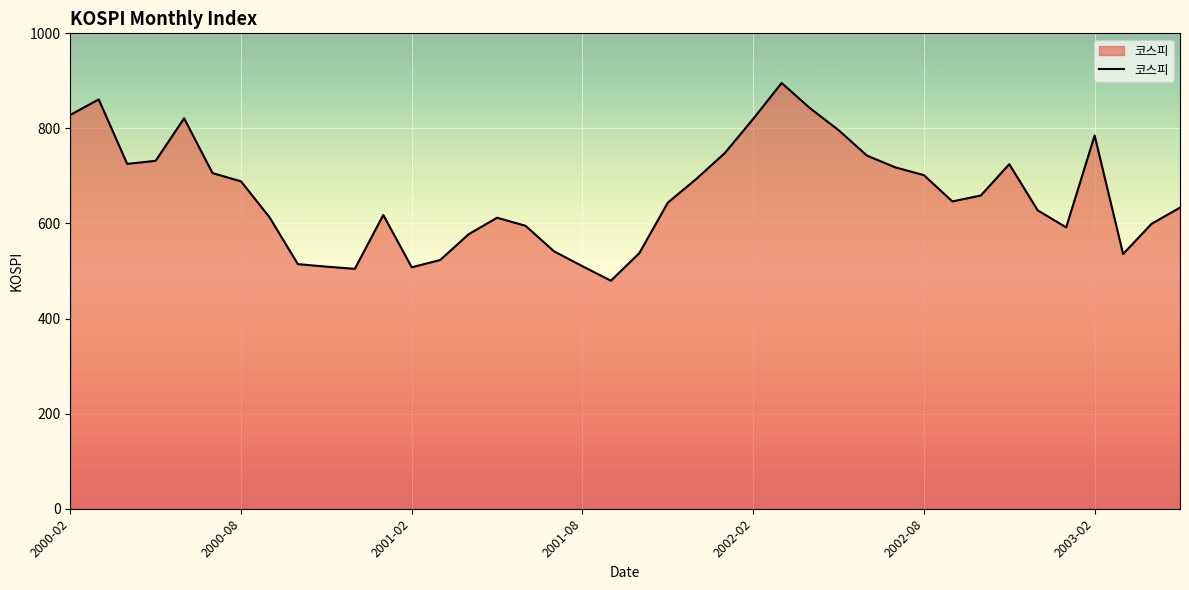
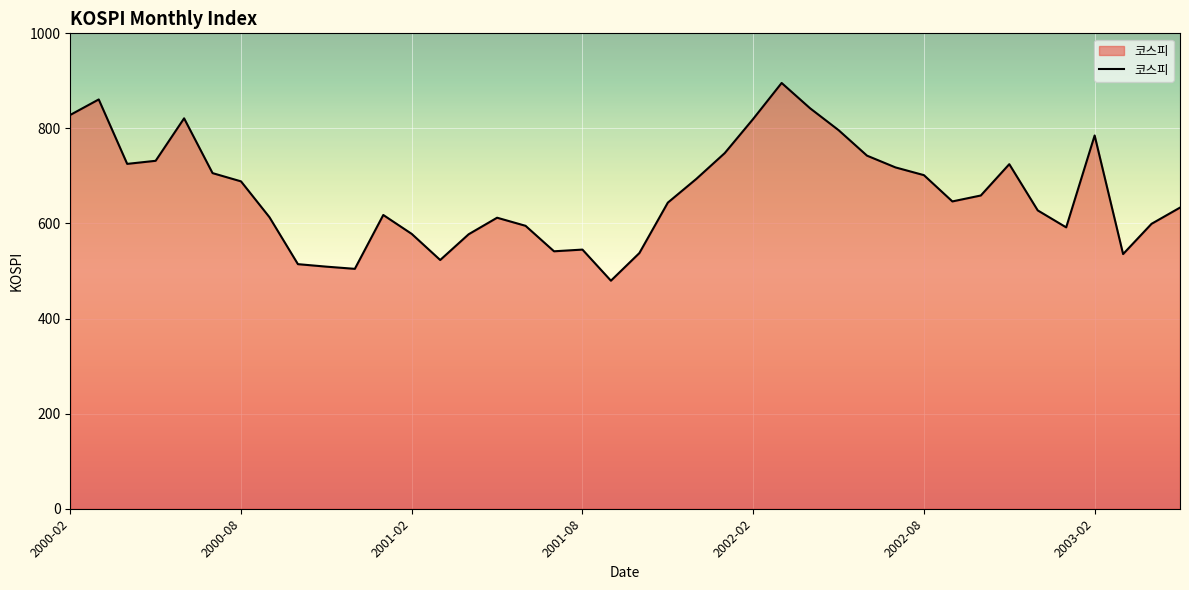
  {
    "2000-02": 830,
    "2000-08": 690,
-   "2001-02": 510,
-   "2001-08": 510,
+   "2001-02": 580,
+   "2001-08": 550,
    "2002-02": 820,
    "2002-08": 700,
    "2003-02": 790
  }
